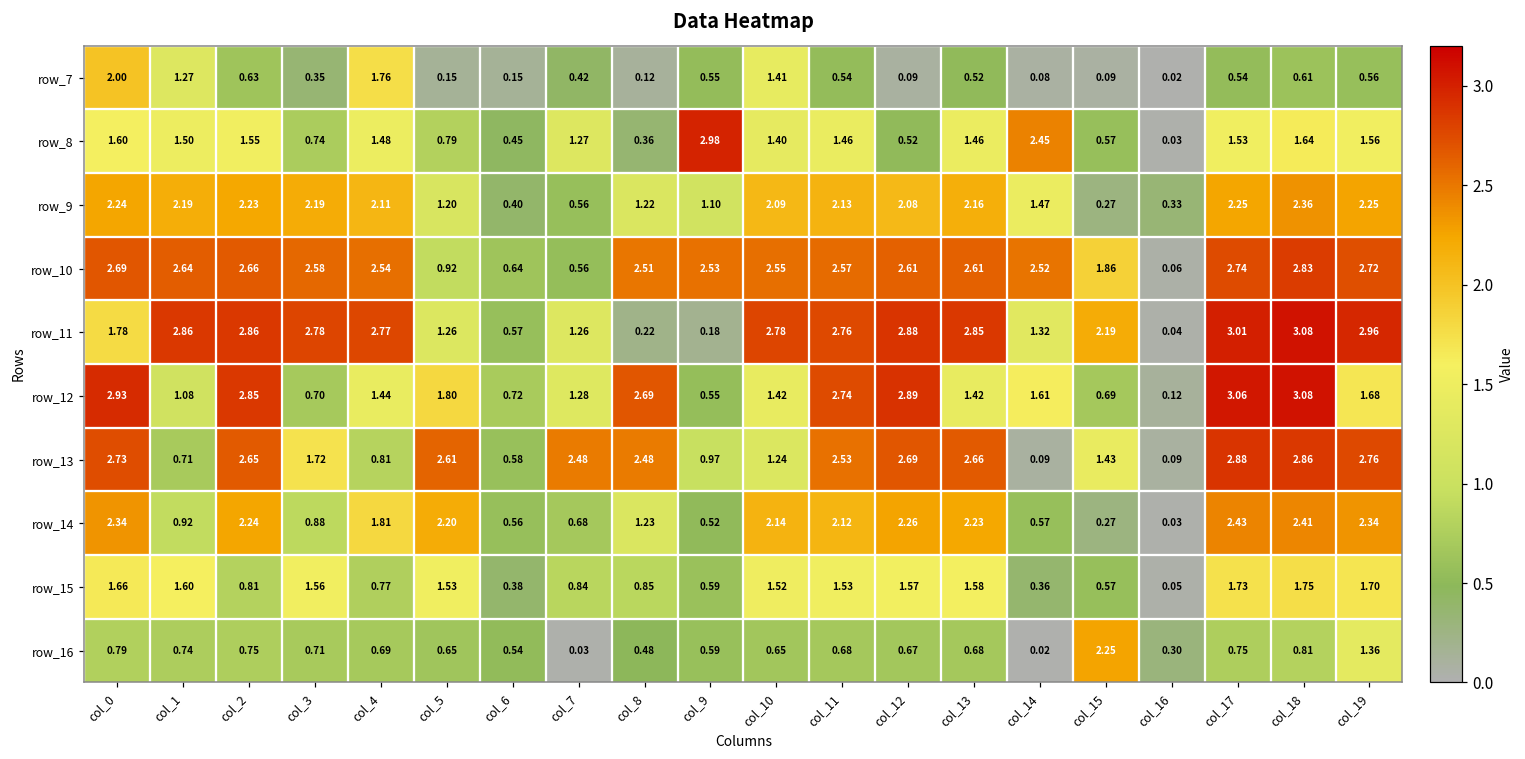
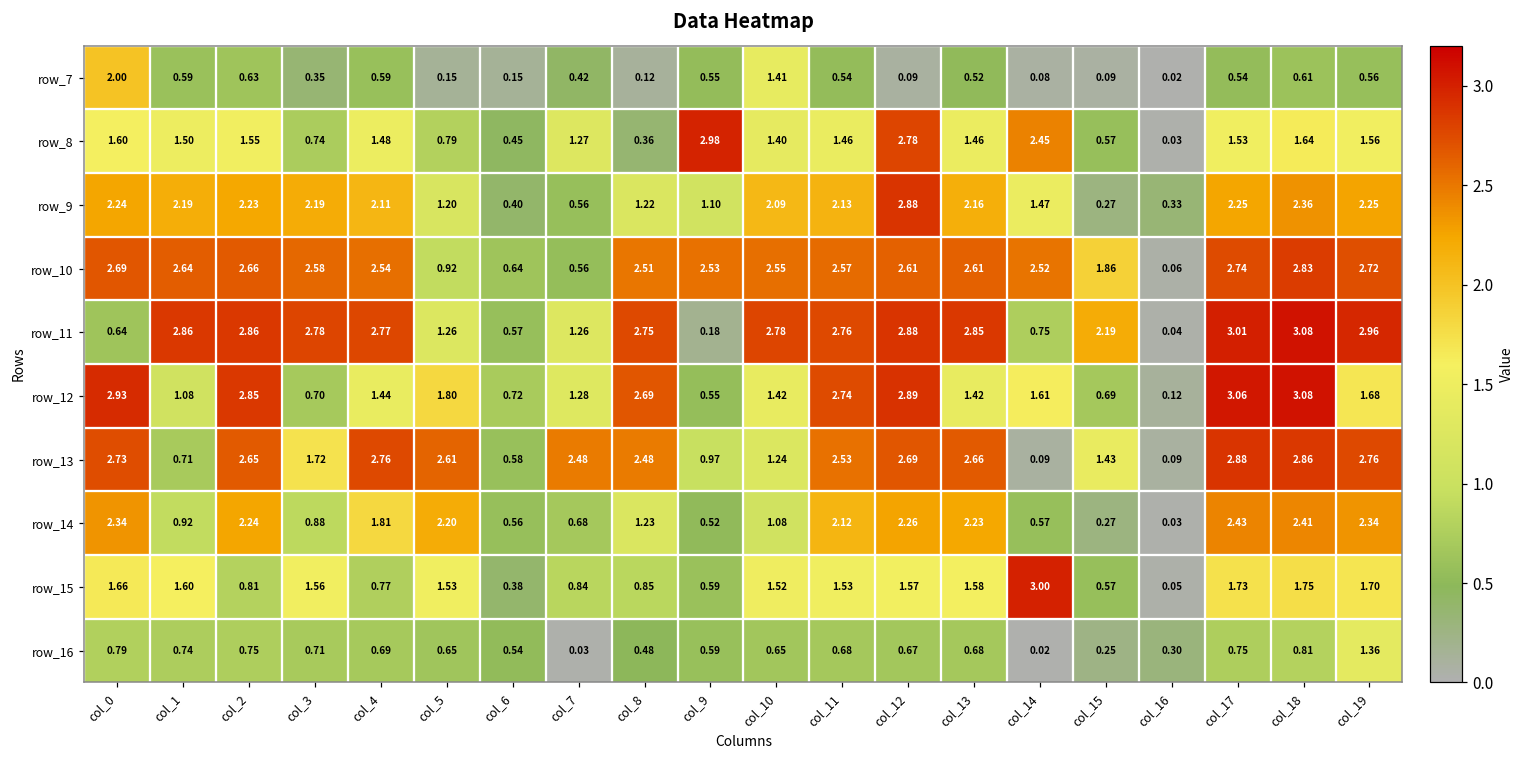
  {
    "row_7": {
      "col_0": 2.00,
-     "col_1": 1.27,
+     "col_1": 0.59,
      "col_2": 0.63,
      "col_3": 0.35,
-     "col_4": 1.76,
+     "col_4": 0.59,
      "col_5": 0.15,
      "col_6": 0.15,
      "col_7": 0.42,
      "col_8": 0.12,
      "col_9": 0.55,
      "col_10": 1.41,
      "col_11": 0.54,
      "col_12": 0.09,
      "col_13": 0.52,
      "col_14": 0.08,
      "col_15": 0.09,
      "col_16": 0.02,
      "col_17": 0.54,
      "col_18": 0.61,
      "col_19": 0.56
    },
    "row_8": {
      "col_0": 1.60,
      "col_1": 1.50,
      "col_2": 1.55,
      "col_3": 0.74,
      "col_4": 1.48,
      "col_5": 0.79,
      "col_6": 0.45,
      "col_7": 1.27,
      "col_8": 0.36,
      "col_9": 2.98,
      "col_10": 1.40,
      "col_11": 1.46,
-     "col_12": 0.52,
+     "col_12": 2.78,
      "col_13": 1.46,
      "col_14": 2.45,
      "col_15": 0.57,
      "col_16": 0.03,
      "col_17": 1.53,
      "col_18": 1.64,
      "col_19": 1.56
    },
    "row_9": {
      "col_0": 2.24,
      "col_1": 2.19,
      "col_2": 2.23,
      "col_3": 2.19,
      "col_4": 2.11,
      "col_5": 1.20,
      "col_6": 0.40,
      "col_7": 0.56,
      "col_8": 1.22,
      "col_9": 1.10,
      "col_10": 2.09,
      "col_11": 2.13,
-     "col_12": 2.08,
+     "col_12": 2.88,
      "col_13": 2.16,
      "col_14": 1.47,
      "col_15": 0.27,
      "col_16": 0.33,
      "col_17": 2.25,
      "col_18": 2.36,
      "col_19": 2.25
    },
    "row_10": {
      "col_0": 2.69,
      "col_1": 2.64,
      "col_2": 2.66,
      "col_3": 2.58,
      "col_4": 2.54,
      "col_5": 0.92,
      "col_6": 0.64,
      "col_7": 0.56,
      "col_8": 2.51,
      "col_9": 2.53,
      "col_10": 2.55,
      "col_11": 2.57,
      "col_12": 2.61,
      "col_13": 2.61,
      "col_14": 2.52,
      "col_15": 1.86,
      "col_16": 0.06,
      "col_17": 2.74,
      "col_18": 2.83,
      "col_19": 2.72
    },
    "row_11": {
-     "col_0": 1.78,
+     "col_0": 0.64,
      "col_1": 2.86,
      "col_2": 2.86,
      "col_3": 2.78,
      "col_4": 2.77,
      "col_5": 1.26,
      "col_6": 0.57,
      "col_7": 1.26,
-     "col_8": 0.22,
+     "col_8": 2.75,
      "col_9": 0.18,
      "col_10": 2.78,
      "col_11": 2.76,
      "col_12": 2.88,
      "col_13": 2.85,
-     "col_14": 1.32,
+     "col_14": 0.75,
      "col_15": 2.19,
      "col_16": 0.04,
      "col_17": 3.01,
      "col_18": 3.08,
      "col_19": 2.96
    },
    "row_12": {
      "col_0": 2.93,
      "col_1": 1.08,
      "col_2": 2.85,
      "col_3": 0.70,
      "col_4": 1.44,
      "col_5": 1.80,
      "col_6": 0.72,
      "col_7": 1.28,
      "col_8": 2.69,
      "col_9": 0.55,
      "col_10": 1.42,
      "col_11": 2.74,
      "col_12": 2.89,
      "col_13": 1.42,
      "col_14": 1.61,
      "col_15": 0.69,
      "col_16": 0.12,
      "col_17": 3.06,
      "col_18": 3.08,
      "col_19": 1.68
    },
    "row_13": {
      "col_0": 2.73,
      "col_1": 0.71,
      "col_2": 2.65,
      "col_3": 1.72,
-     "col_4": 0.81,
+     "col_4": 2.76,
      "col_5": 2.61,
      "col_6": 0.58,
      "col_7": 2.48,
      "col_8": 2.48,
      "col_9": 0.97,
      "col_10": 1.24,
      "col_11": 2.53,
      "col_12": 2.69,
      "col_13": 2.66,
      "col_14": 0.09,
      "col_15": 1.43,
      "col_16": 0.09,
      "col_17": 2.88,
      "col_18": 2.86,
      "col_19": 2.76
    },
    "row_14": {
      "col_0": 2.34,
      "col_1": 0.92,
      "col_2": 2.24,
      "col_3": 0.88,
      "col_4": 1.81,
      "col_5": 2.20,
      "col_6": 0.56,
      "col_7": 0.68,
      "col_8": 1.23,
      "col_9": 0.52,
-     "col_10": 2.14,
+     "col_10": 1.08,
      "col_11": 2.12,
      "col_12": 2.26,
      "col_13": 2.23,
      "col_14": 0.57,
      "col_15": 0.27,
      "col_16": 0.03,
      "col_17": 2.43,
      "col_18": 2.41,
      "col_19": 2.34
    },
    "row_15": {
      "col_0": 1.66,
      "col_1": 1.60,
      "col_2": 0.81,
      "col_3": 1.56,
      "col_4": 0.77,
      "col_5": 1.53,
      "col_6": 0.38,
      "col_7": 0.84,
      "col_8": 0.85,
      "col_9": 0.59,
      "col_10": 1.52,
      "col_11": 1.53,
      "col_12": 1.57,
      "col_13": 1.58,
-     "col_14": 0.36,
+     "col_14": 3.00,
      "col_15": 0.57,
      "col_16": 0.05,
      "col_17": 1.73,
      "col_18": 1.75,
      "col_19": 1.70
    },
    "row_16": {
      "col_0": 0.79,
      "col_1": 0.74,
      "col_2": 0.75,
      "col_3": 0.71,
      "col_4": 0.69,
      "col_5": 0.65,
      "col_6": 0.54,
      "col_7": 0.03,
      "col_8": 0.48,
      "col_9": 0.59,
      "col_10": 0.65,
      "col_11": 0.68,
      "col_12": 0.67,
      "col_13": 0.68,
      "col_14": 0.02,
-     "col_15": 2.25,
+     "col_15": 0.25,
      "col_16": 0.30,
      "col_17": 0.75,
      "col_18": 0.81,
      "col_19": 1.36
    }
  }
